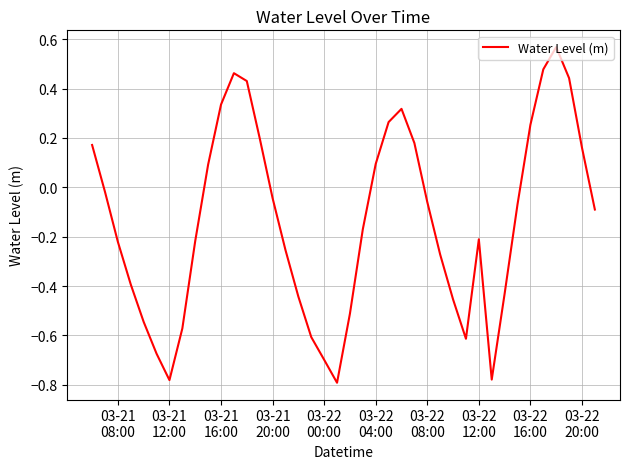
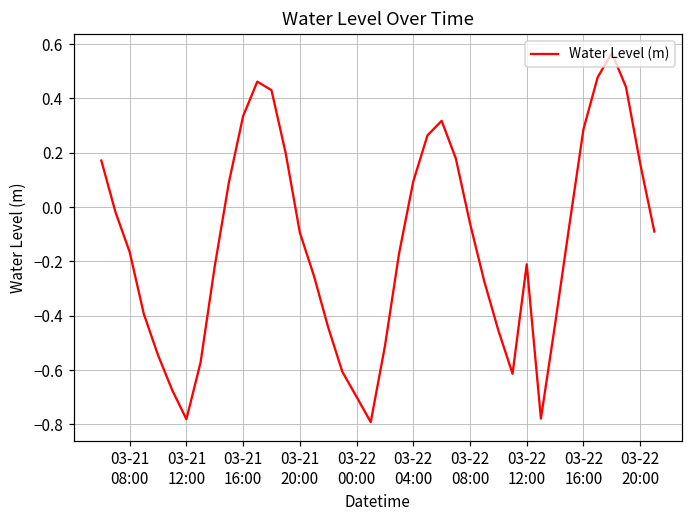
  {
-   "03-21 08:00": -0.22,
+   "03-21 08:00": -0.17,
    "03-21 12:00": -0.78,
    "03-21 16:00": 0.34,
-   "03-21 20:00": -0.04,
+   "03-21 20:00": -0.09,
    "03-22 00:00": -0.70,
    "03-22 04:00": 0.09,
    "03-22 08:00": -0.06,
    "03-22 12:00": -0.21,
-   "03-22 16:00": 0.25,
+   "03-22 16:00": 0.29,
    "03-22 20:00": 0.16
  }
